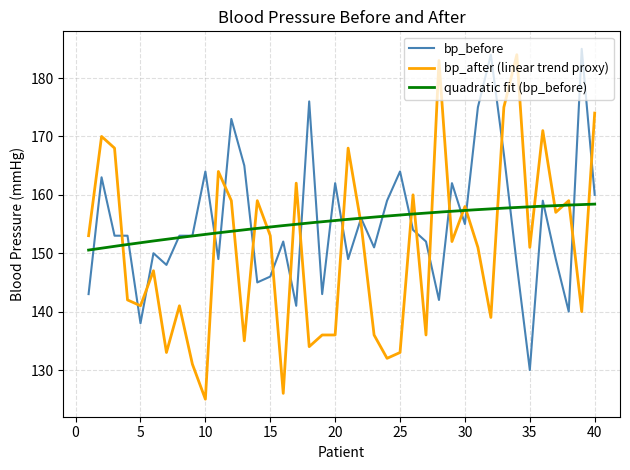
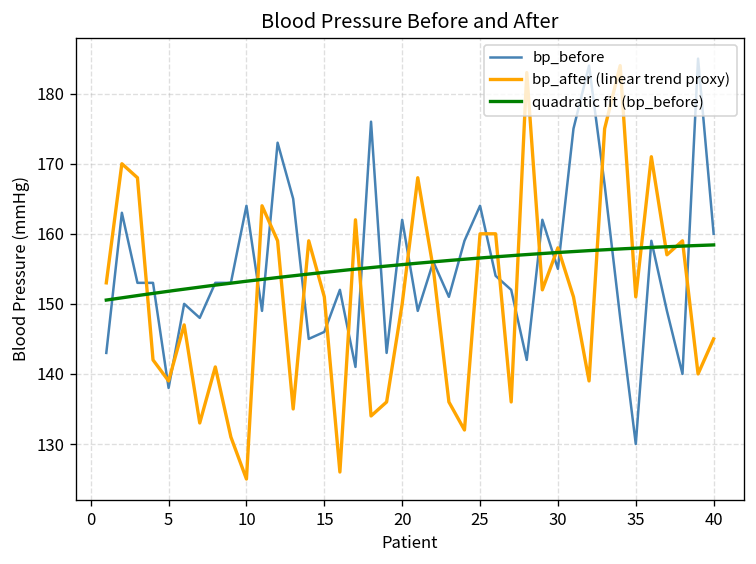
  {
    "bp_before": {
      "5": 138,
      "10": 164,
      "15": 146,
      "20": 162,
      "25": 164,
      "30": 155,
      "35": 130,
      "40": 160
    },
    "bp_after (linear trend proxy)": {
-     "5": 141,
+     "5": 139,
      "10": 125,
-     "15": 153,
-     "20": 136,
-     "25": 133,
+     "15": 151,
+     "20": 150,
+     "25": 160,
      "30": 158,
      "35": 151,
-     "40": 174
+     "40": 145
    },
    "quadratic fit (bp_before)": {
      "10": 153,
      "25": 157,
      "40": 158
    }
  }
